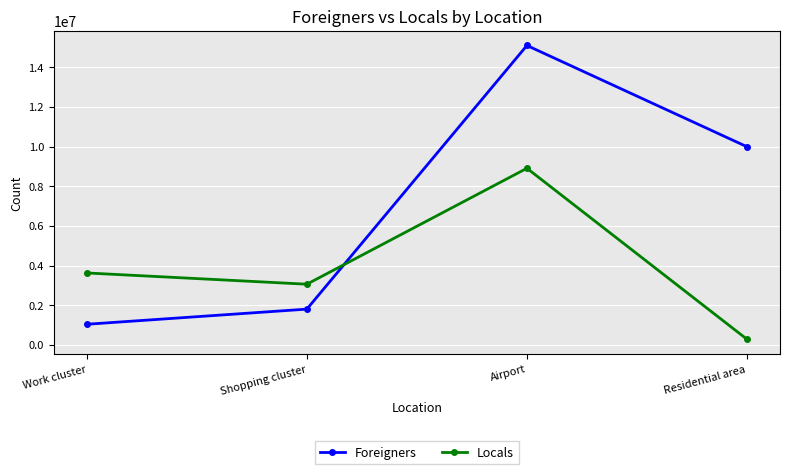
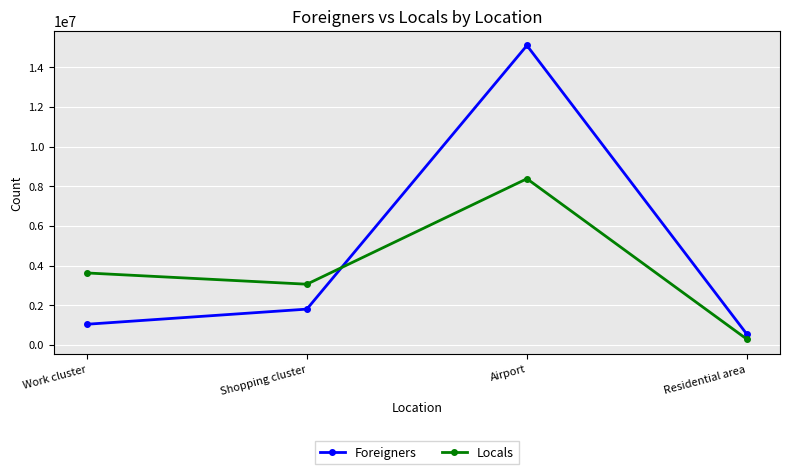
  {
    "Foreigners": {
      "Work cluster": 1000000,
      "Shopping cluster": 1800000,
      "Airport": 15100000,
-     "Residential area": 10000000
+     "Residential area": 500000
    },
    "Locals": {
      "Work cluster": 3600000,
      "Shopping cluster": 3100000,
-     "Airport": 8900000,
+     "Airport": 8400000,
      "Residential area": 300000
    }
  }
